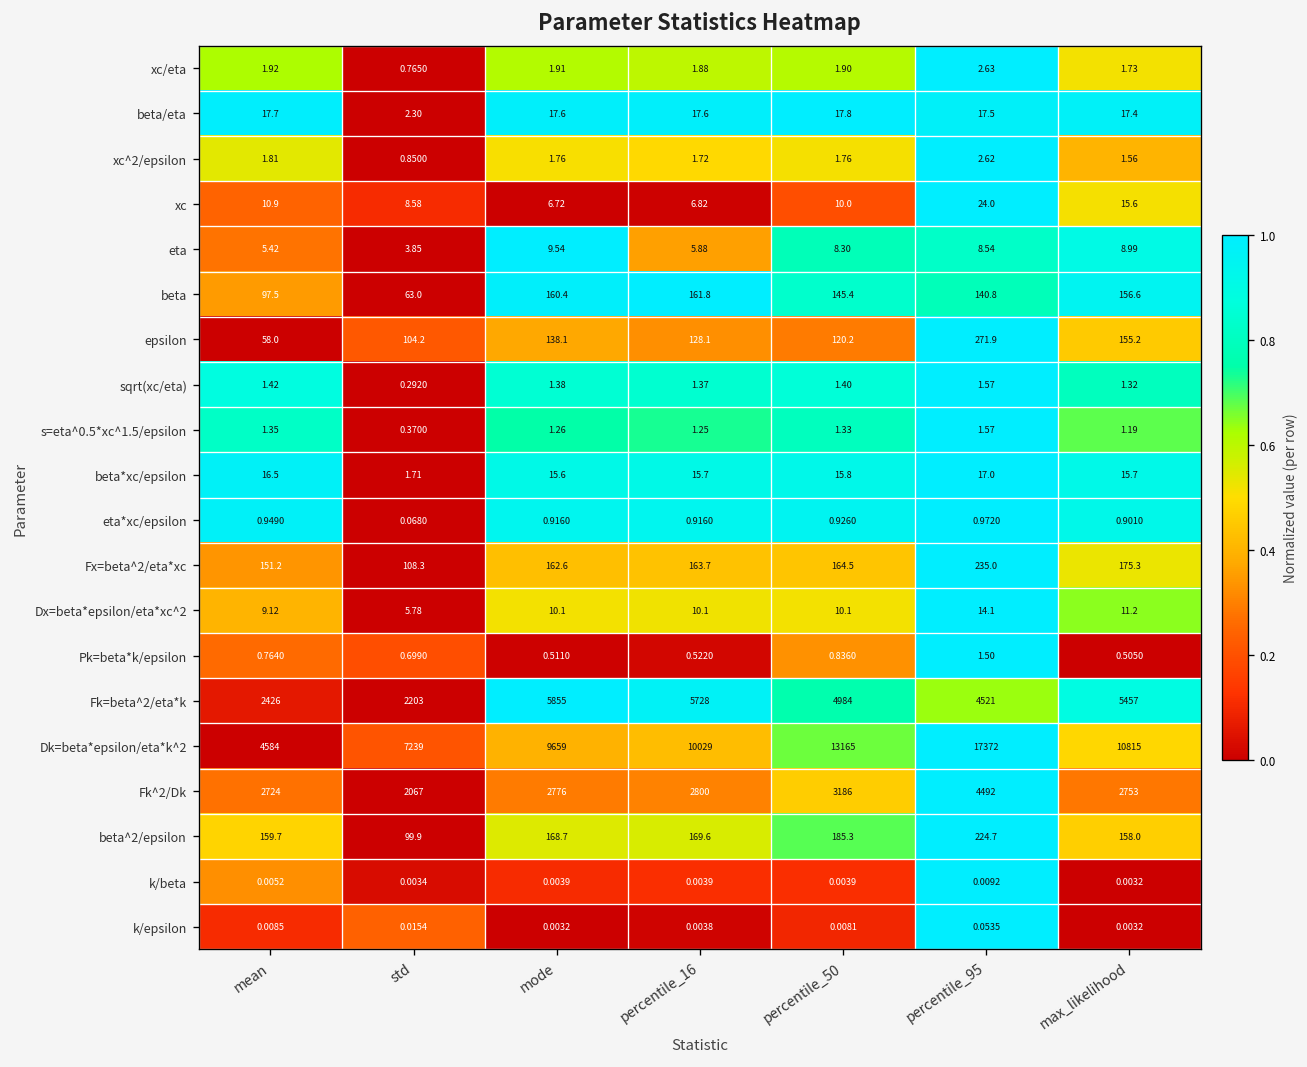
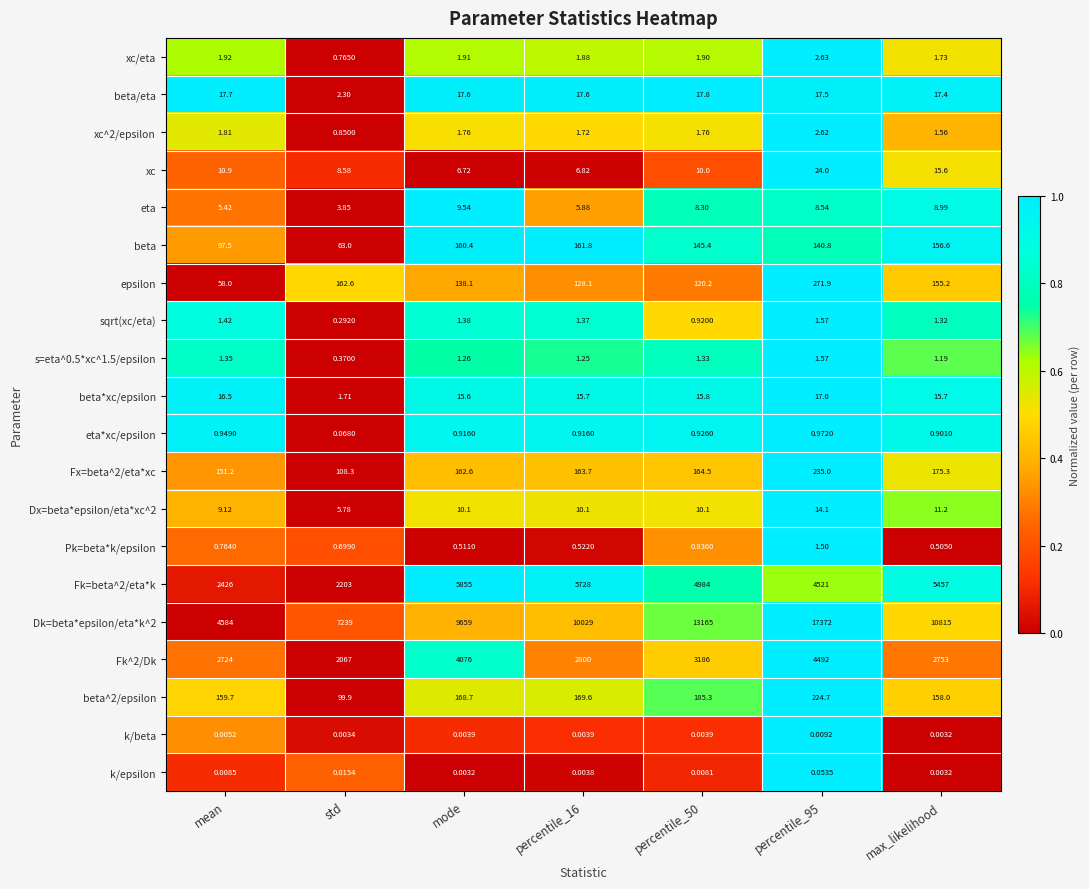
  {
    "xc/eta": {
      "mean": 1.92,
      "std": 0.7650,
      "mode": 1.91,
      "percentile_16": 1.88,
      "percentile_50": 1.90,
      "percentile_95": 2.63,
      "max_likelihood": 1.73
    },
    "beta/eta": {
      "mean": 17.7,
      "std": 2.30,
      "mode": 17.6,
      "percentile_16": 17.6,
      "percentile_50": 17.8,
      "percentile_95": 17.5,
      "max_likelihood": 17.4
    },
    "xc^2/epsilon": {
      "mean": 1.81,
      "std": 0.8500,
      "mode": 1.76,
      "percentile_16": 1.72,
      "percentile_50": 1.76,
      "percentile_95": 2.62,
      "max_likelihood": 1.56
    },
    "xc": {
      "mean": 10.9,
      "std": 8.58,
      "mode": 6.72,
      "percentile_16": 6.82,
      "percentile_50": 10.0,
      "percentile_95": 24.0,
      "max_likelihood": 15.6
    },
    "eta": {
      "mean": 5.42,
      "std": 3.85,
      "mode": 9.54,
      "percentile_16": 5.88,
      "percentile_50": 8.30,
      "percentile_95": 8.54,
      "max_likelihood": 8.99
    },
    "beta": {
      "mean": 97.5,
      "std": 63.0,
      "mode": 160.4,
      "percentile_16": 161.8,
      "percentile_50": 145.4,
      "percentile_95": 140.8,
      "max_likelihood": 156.6
    },
    "epsilon": {
      "mean": 58.0,
-     "std": 104.2,
+     "std": 162.6,
      "mode": 138.1,
      "percentile_16": 128.1,
      "percentile_50": 120.2,
      "percentile_95": 271.9,
      "max_likelihood": 155.2
    },
    "sqrt(xc/eta)": {
      "mean": 1.42,
      "std": 0.2920,
      "mode": 1.38,
      "percentile_16": 1.37,
-     "percentile_50": 1.40,
+     "percentile_50": 0.9200,
      "percentile_95": 1.57,
      "max_likelihood": 1.32
    },
    "s=eta^0.5*xc^1.5/epsilon": {
      "mean": 1.35,
      "std": 0.3700,
      "mode": 1.26,
      "percentile_16": 1.25,
      "percentile_50": 1.33,
      "percentile_95": 1.57,
      "max_likelihood": 1.19
    },
    "beta*xc/epsilon": {
      "mean": 16.5,
      "std": 1.71,
      "mode": 15.6,
      "percentile_16": 15.7,
      "percentile_50": 15.8,
      "percentile_95": 17.0,
      "max_likelihood": 15.7
    },
    "eta*xc/epsilon": {
      "mean": 0.9490,
      "std": 0.0680,
      "mode": 0.9160,
      "percentile_16": 0.9160,
      "percentile_50": 0.9260,
      "percentile_95": 0.9720,
      "max_likelihood": 0.9010
    },
    "Fx=beta^2/eta*xc": {
      "mean": 151.2,
      "std": 108.3,
      "mode": 162.6,
      "percentile_16": 163.7,
      "percentile_50": 164.5,
      "percentile_95": 235.0,
      "max_likelihood": 175.3
    },
    "Dx=beta*epsilon/eta*xc^2": {
      "mean": 9.12,
      "std": 5.78,
      "mode": 10.1,
      "percentile_16": 10.1,
      "percentile_50": 10.1,
      "percentile_95": 14.1,
      "max_likelihood": 11.2
    },
    "Pk=beta*k/epsilon": {
      "mean": 0.7640,
      "std": 0.6990,
      "mode": 0.5110,
      "percentile_16": 0.5220,
      "percentile_50": 0.8360,
      "percentile_95": 1.50,
      "max_likelihood": 0.5050
    },
    "Fk=beta^2/eta*k": {
      "mean": 2426,
      "std": 2203,
      "mode": 5855,
      "percentile_16": 5728,
      "percentile_50": 4984,
      "percentile_95": 4521,
      "max_likelihood": 5457
    },
    "Dk=beta*epsilon/eta*k^2": {
      "mean": 4584,
      "std": 7239,
      "mode": 9659,
      "percentile_16": 10029,
      "percentile_50": 13165,
      "percentile_95": 17372,
      "max_likelihood": 10815
    },
    "Fk^2/Dk": {
      "mean": 2724,
      "std": 2067,
-     "mode": 2776,
+     "mode": 4076,
      "percentile_16": 2800,
      "percentile_50": 3186,
      "percentile_95": 4492,
      "max_likelihood": 2753
    },
    "beta^2/epsilon": {
      "mean": 159.7,
      "std": 99.9,
      "mode": 168.7,
      "percentile_16": 169.6,
      "percentile_50": 185.3,
      "percentile_95": 224.7,
      "max_likelihood": 158.0
    },
    "k/beta": {
      "mean": 0.0052,
      "std": 0.0034,
      "mode": 0.0039,
      "percentile_16": 0.0039,
      "percentile_50": 0.0039,
      "percentile_95": 0.0092,
      "max_likelihood": 0.0032
    },
    "k/epsilon": {
      "mean": 0.0085,
      "std": 0.0154,
      "mode": 0.0032,
      "percentile_16": 0.0038,
      "percentile_50": 0.0081,
      "percentile_95": 0.0535,
      "max_likelihood": 0.0032
    }
  }
